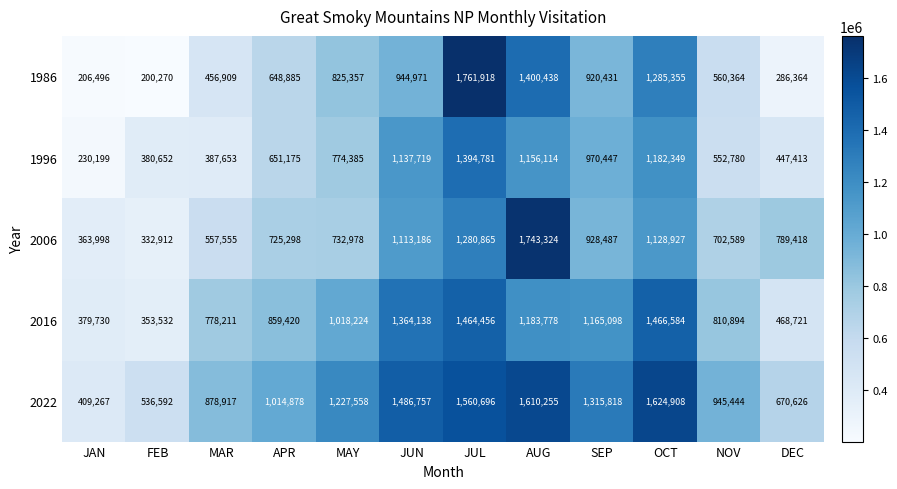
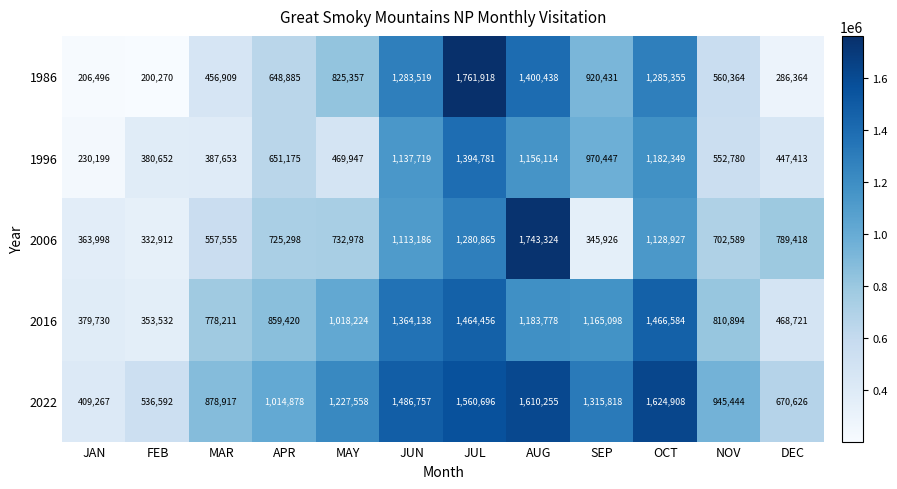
  {
    "1986": {
      "JAN": "206,496",
      "FEB": "200,270",
      "MAR": "456,909",
      "APR": "648,885",
      "MAY": "825,357",
-     "JUN": "944,971",
+     "JUN": "1,283,519",
      "JUL": "1,761,918",
      "AUG": "1,400,438",
      "SEP": "920,431",
      "OCT": "1,285,355",
      "NOV": "560,364",
      "DEC": "286,364"
    },
    "1996": {
      "JAN": "230,199",
      "FEB": "380,652",
      "MAR": "387,653",
      "APR": "651,175",
-     "MAY": "774,385",
+     "MAY": "469,947",
      "JUN": "1,137,719",
      "JUL": "1,394,781",
      "AUG": "1,156,114",
      "SEP": "970,447",
      "OCT": "1,182,349",
      "NOV": "552,780",
      "DEC": "447,413"
    },
    "2006": {
      "JAN": "363,998",
      "FEB": "332,912",
      "MAR": "557,555",
      "APR": "725,298",
      "MAY": "732,978",
      "JUN": "1,113,186",
      "JUL": "1,280,865",
      "AUG": "1,743,324",
-     "SEP": "928,487",
+     "SEP": "345,926",
      "OCT": "1,128,927",
      "NOV": "702,589",
      "DEC": "789,418"
    },
    "2016": {
      "JAN": "379,730",
      "FEB": "353,532",
      "MAR": "778,211",
      "APR": "859,420",
      "MAY": "1,018,224",
      "JUN": "1,364,138",
      "JUL": "1,464,456",
      "AUG": "1,183,778",
      "SEP": "1,165,098",
      "OCT": "1,466,584",
      "NOV": "810,894",
      "DEC": "468,721"
    },
    "2022": {
      "JAN": "409,267",
      "FEB": "536,592",
      "MAR": "878,917",
      "APR": "1,014,878",
      "MAY": "1,227,558",
      "JUN": "1,486,757",
      "JUL": "1,560,696",
      "AUG": "1,610,255",
      "SEP": "1,315,818",
      "OCT": "1,624,908",
      "NOV": "945,444",
      "DEC": "670,626"
    }
  }
